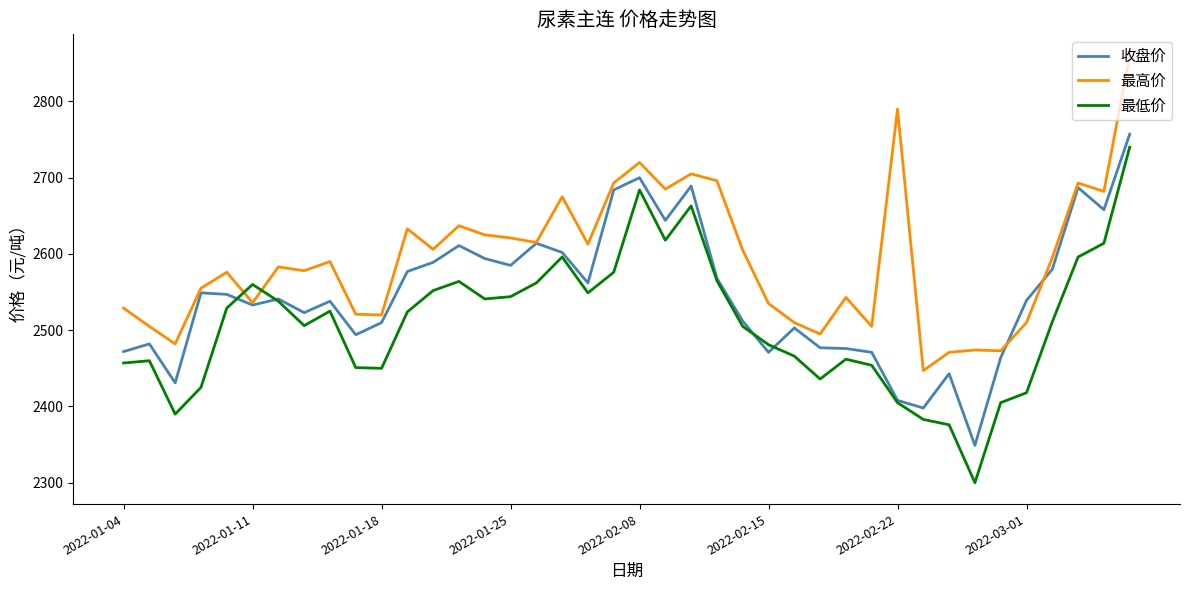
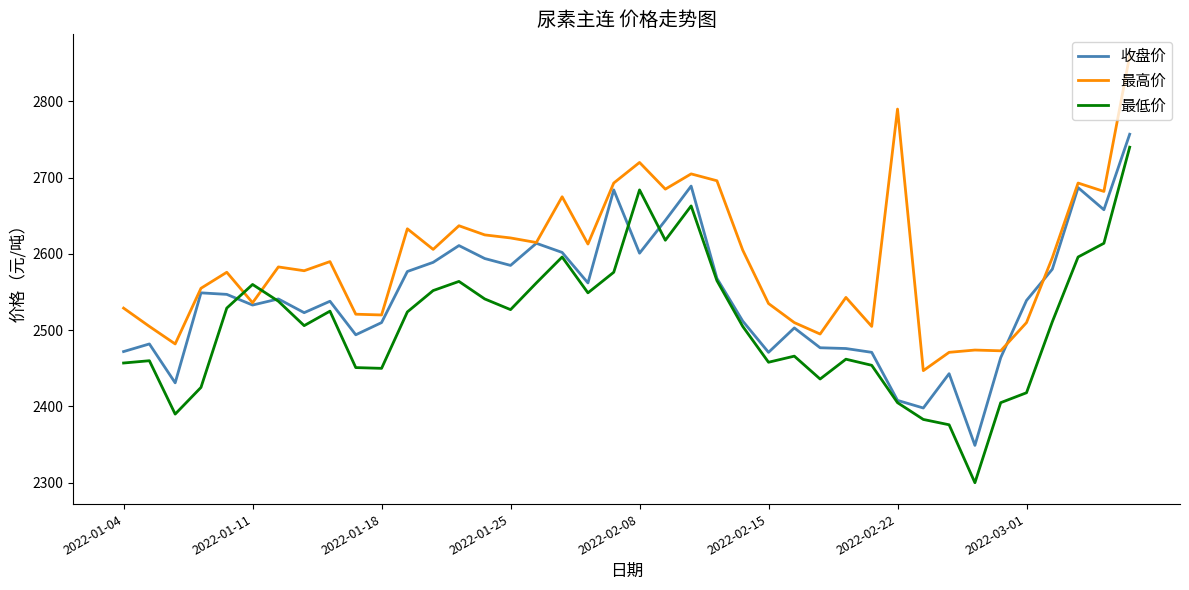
  {
    "收盘价": {
      "2022-01-04": 2470,
      "2022-01-18": 2510,
      "2022-01-25": 2590,
-     "2022-02-08": 2700,
+     "2022-02-08": 2600,
      "2022-02-15": 2470,
      "2022-03-01": 2540
    },
    "最高价": {
      "2022-01-04": 2530,
      "2022-01-18": 2520,
      "2022-01-25": 2620,
      "2022-02-08": 2720,
      "2022-02-15": 2540,
      "2022-02-22": 2790,
      "2022-03-01": 2510
    },
    "最低价": {
      "2022-01-04": 2460,
      "2022-01-11": 2560,
      "2022-01-18": 2450,
-     "2022-01-25": 2540,
+     "2022-01-25": 2530,
      "2022-02-08": 2680,
-     "2022-02-15": 2480,
+     "2022-02-15": 2460,
      "2022-03-01": 2420
    }
  }
